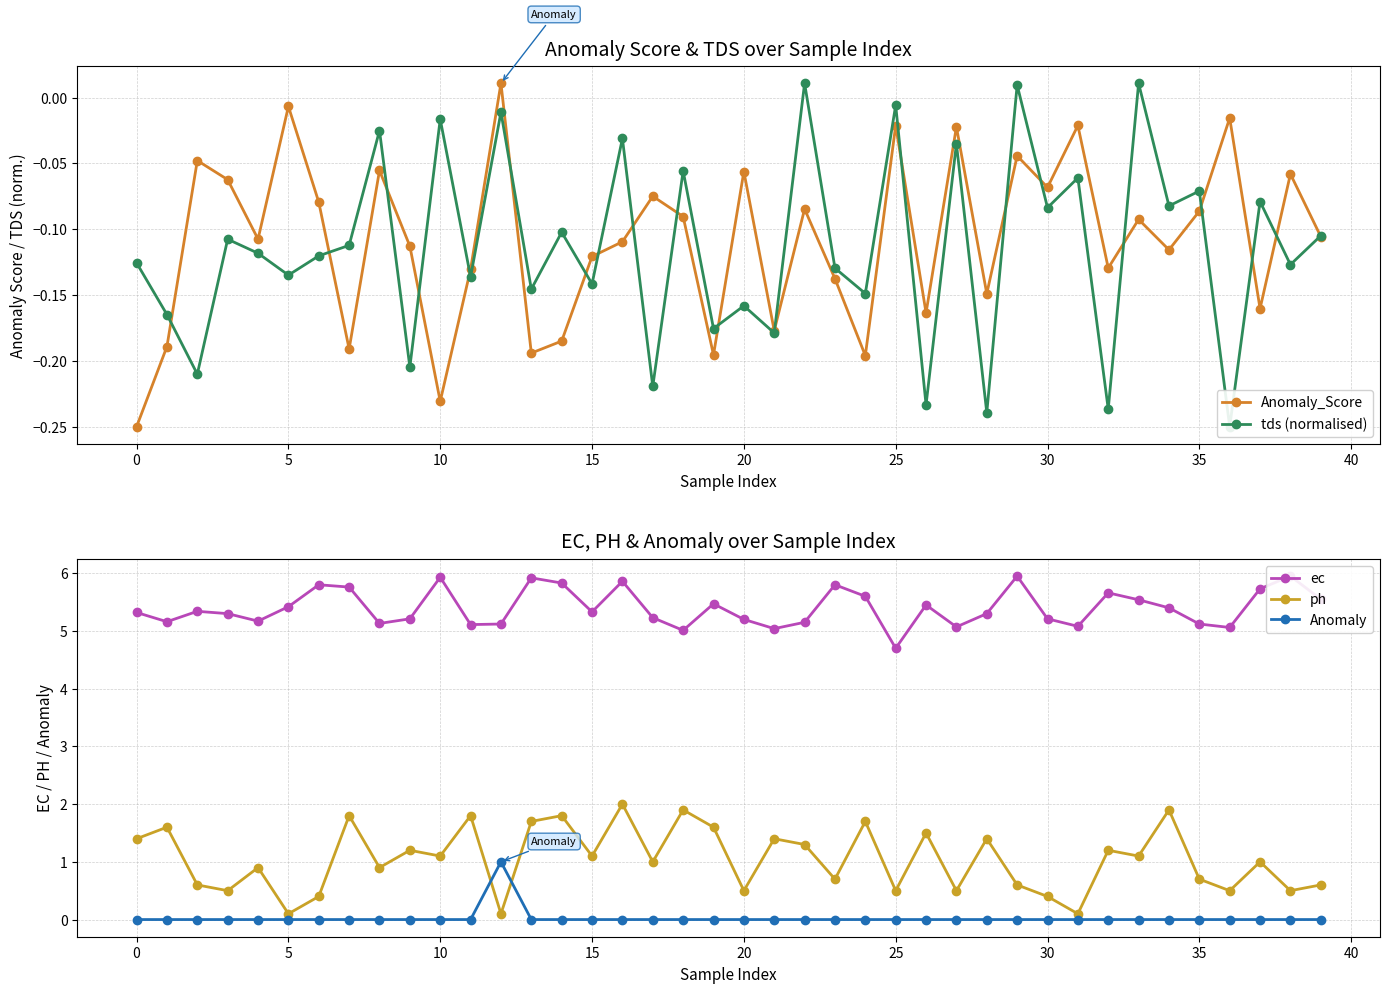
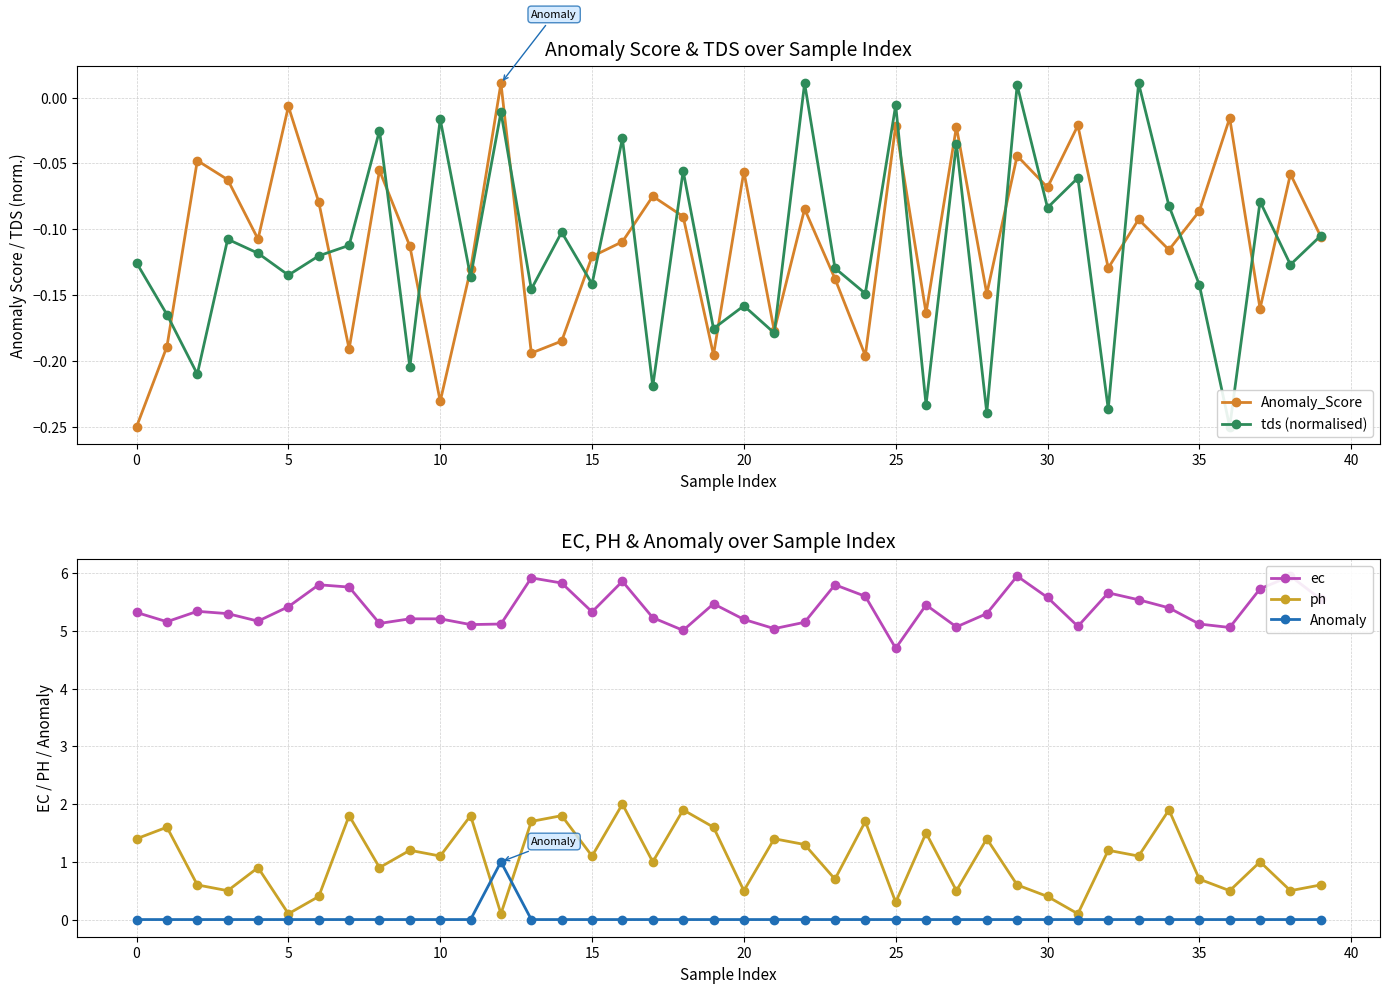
  {
    "Anomaly Score & TDS over Sample Index": {
      "Anomaly_Score": {
        "0": -0.250,
        "5": -0.007,
        "10": -0.231,
        "15": -0.121,
        "20": -0.056,
        "25": -0.021,
        "30": -0.068,
        "35": -0.086
      },
      "tds (normalised)": {
        "0": -0.126,
        "5": -0.135,
        "10": -0.016,
        "15": -0.142,
        "20": -0.158,
        "25": -0.006,
        "30": -0.084,
-       "35": -0.071
+       "35": -0.142
      }
    },
    "EC, PH & Anomaly over Sample Index": {
      "ec": {
        "0": 5.3,
        "5": 5.4,
-       "10": 5.9,
+       "10": 5.2,
        "15": 5.3,
        "20": 5.2,
        "25": 4.7,
-       "30": 5.2,
+       "30": 5.6,
        "35": 5.1
      },
      "ph": {
        "0": 1.4,
        "5": 0.1,
        "10": 1.1,
        "15": 1.1,
        "20": 0.5,
-       "25": 0.5,
+       "25": 0.3,
        "30": 0.4,
        "35": 0.7
      },
      "Anomaly": {
        "0": 0.0,
        "5": 0.0,
        "10": 0.0,
        "15": 0.0,
        "20": 0.0,
        "25": 0.0,
        "30": 0.0,
        "35": 0.0
      }
    }
  }
